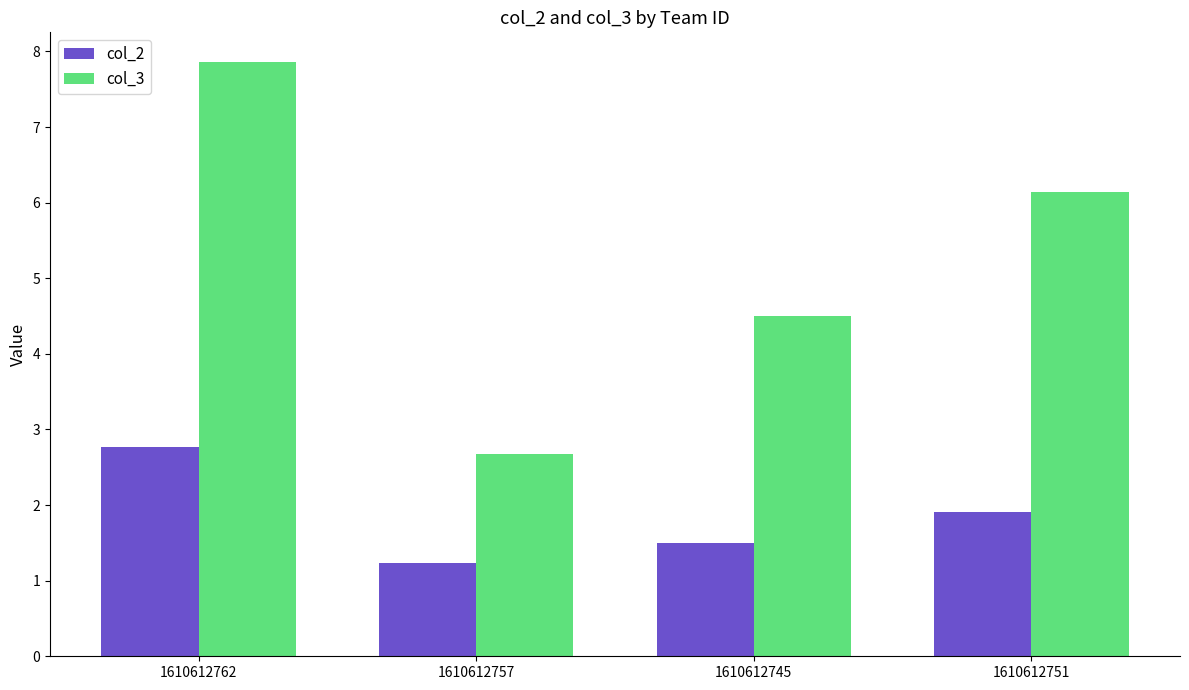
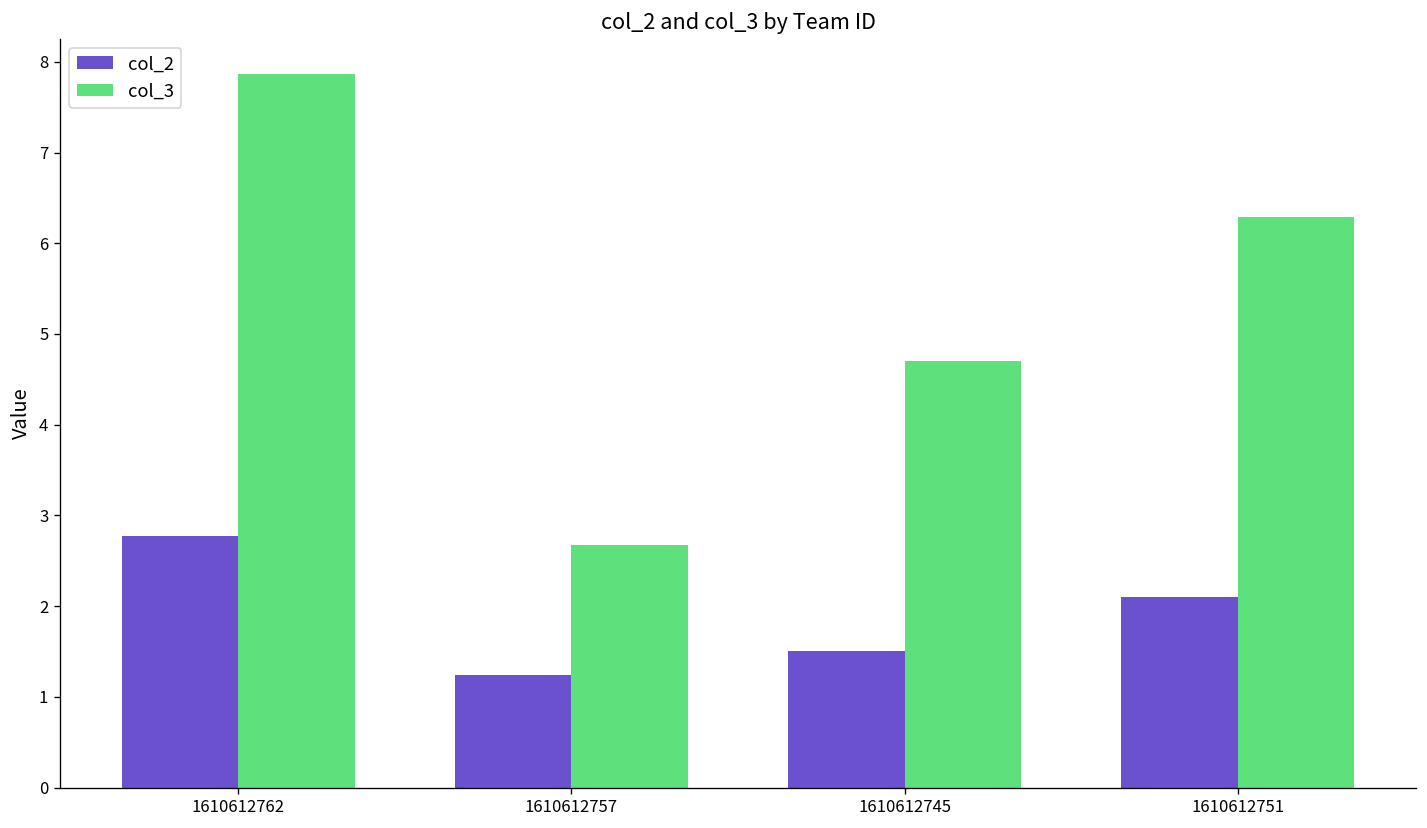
  {
    "col_2": {
      "1610612762": 2.8,
      "1610612757": 1.2,
      "1610612745": 1.5,
-     "1610612751": 1.9
+     "1610612751": 2.1
    },
    "col_3": {
      "1610612762": 7.9,
      "1610612757": 2.7,
-     "1610612745": 4.5,
-     "1610612751": 6.1
+     "1610612745": 4.7,
+     "1610612751": 6.3
    }
  }
